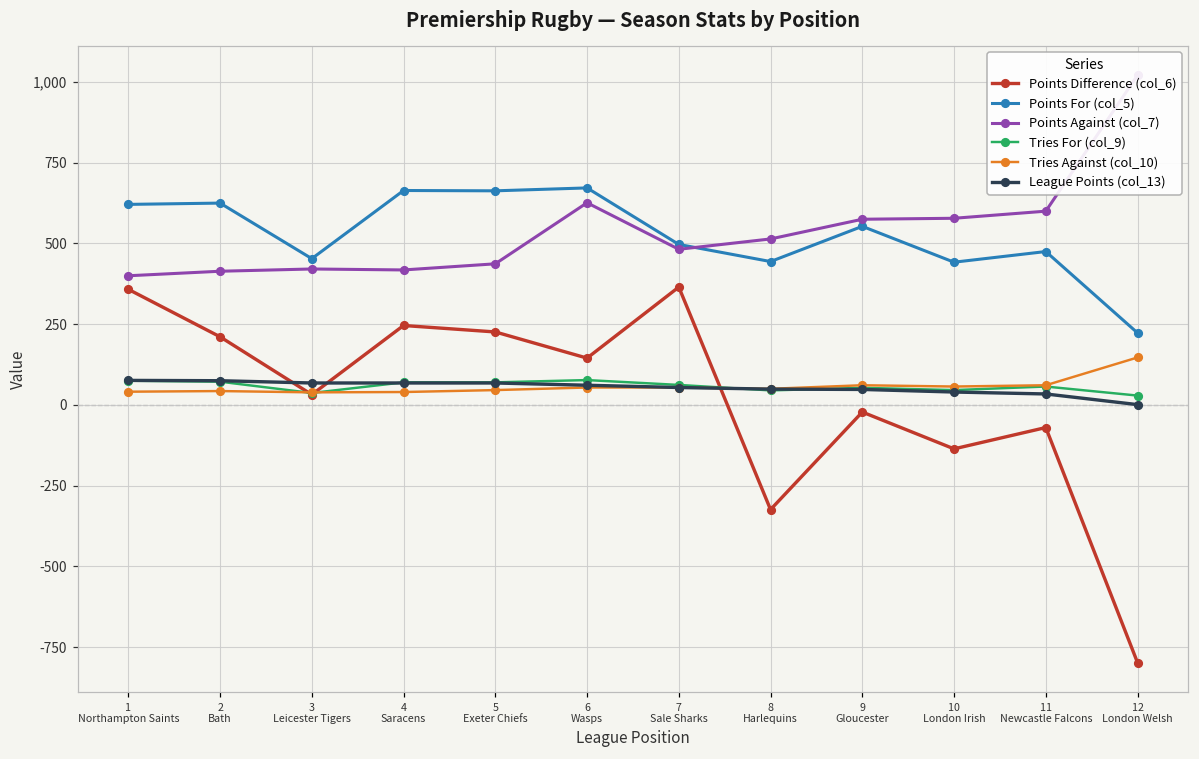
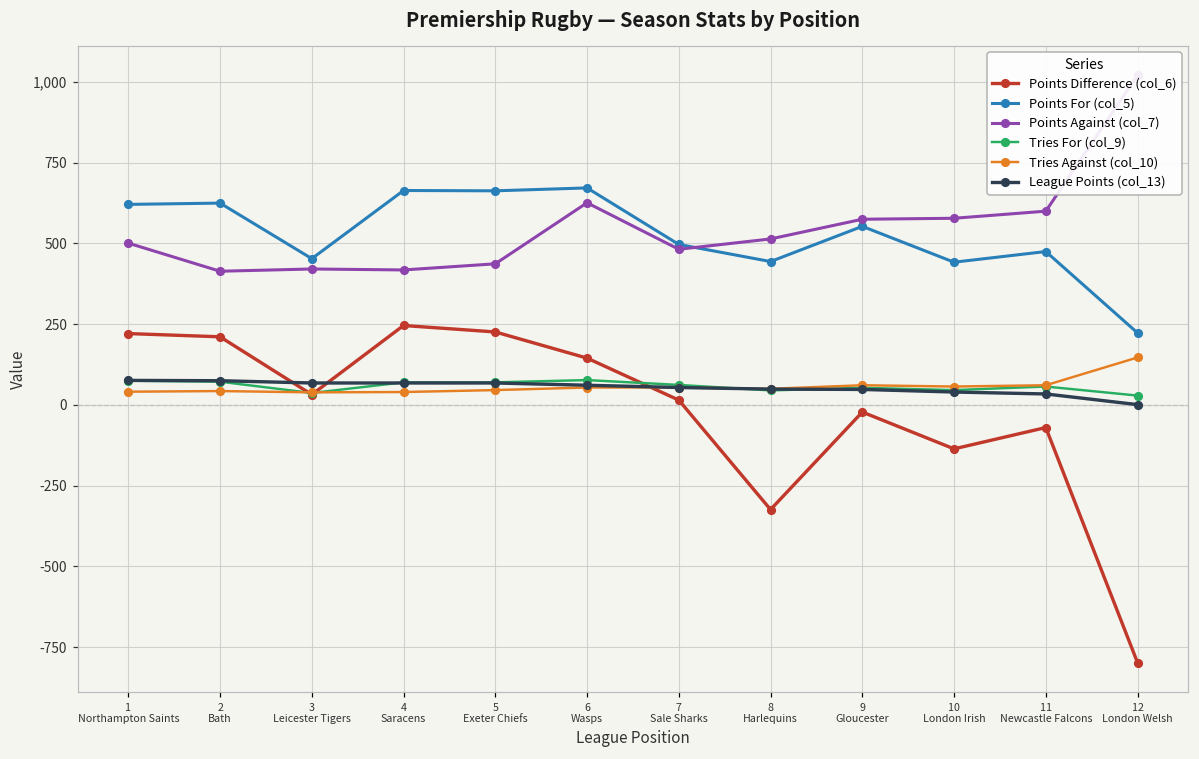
  {
    "Points Difference (col_6)": {
-     "1 Northampton Saints": 360,
+     "1 Northampton Saints": 220,
      "2 Bath": 210,
      "4 Saracens": 250,
      "5 Exeter Chiefs": 230,
      "6 Wasps": 150,
-     "7 Sale Sharks": 370,
+     "7 Sale Sharks": 20,
      "8 Harlequins": -320,
      "9 Gloucester": -20,
      "10 London Irish": -140,
      "11 Newcastle Falcons": -70,
      "12 London Welsh": -800
    },
    "Points For (col_5)": {
      "1 Northampton Saints": 620,
      "2 Bath": 630,
      "3 Leicester Tigers": 450,
      "4 Saracens": 660,
      "5 Exeter Chiefs": 660,
      "6 Wasps": 670,
      "7 Sale Sharks": 500,
      "8 Harlequins": 440,
      "9 Gloucester": 550,
      "10 London Irish": 440,
      "11 Newcastle Falcons": 480,
      "12 London Welsh": 220
    },
    "Points Against (col_7)": {
-     "1 Northampton Saints": 400,
+     "1 Northampton Saints": 500,
      "2 Bath": 410,
      "3 Leicester Tigers": 420,
      "4 Saracens": 420,
      "5 Exeter Chiefs": 440,
      "6 Wasps": 630,
      "7 Sale Sharks": 480,
      "8 Harlequins": 510,
      "9 Gloucester": 580,
      "10 London Irish": 580,
      "11 Newcastle Falcons": 600
    },
    "Tries For (col_9)": {
      "6 Wasps": 80,
      "12 London Welsh": 30
    },
    "Tries Against (col_10)": {
      "1 Northampton Saints": 40,
      "2 Bath": 40,
      "4 Saracens": 40,
      "5 Exeter Chiefs": 50,
      "10 London Irish": 60,
      "12 London Welsh": 150
    },
    "League Points (col_13)": {
      "3 Leicester Tigers": 70,
      "11 Newcastle Falcons": 30,
      "12 London Welsh": 0
    }
  }
